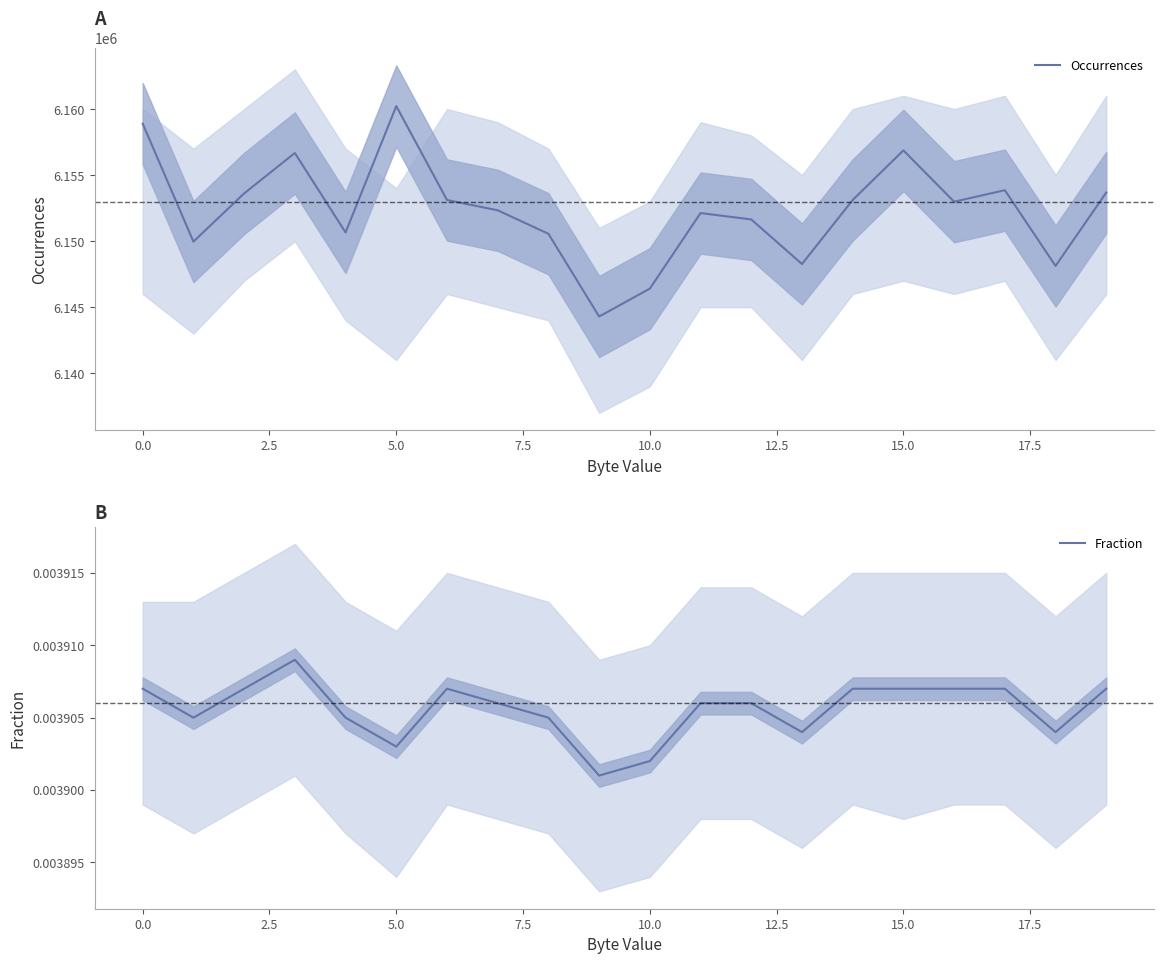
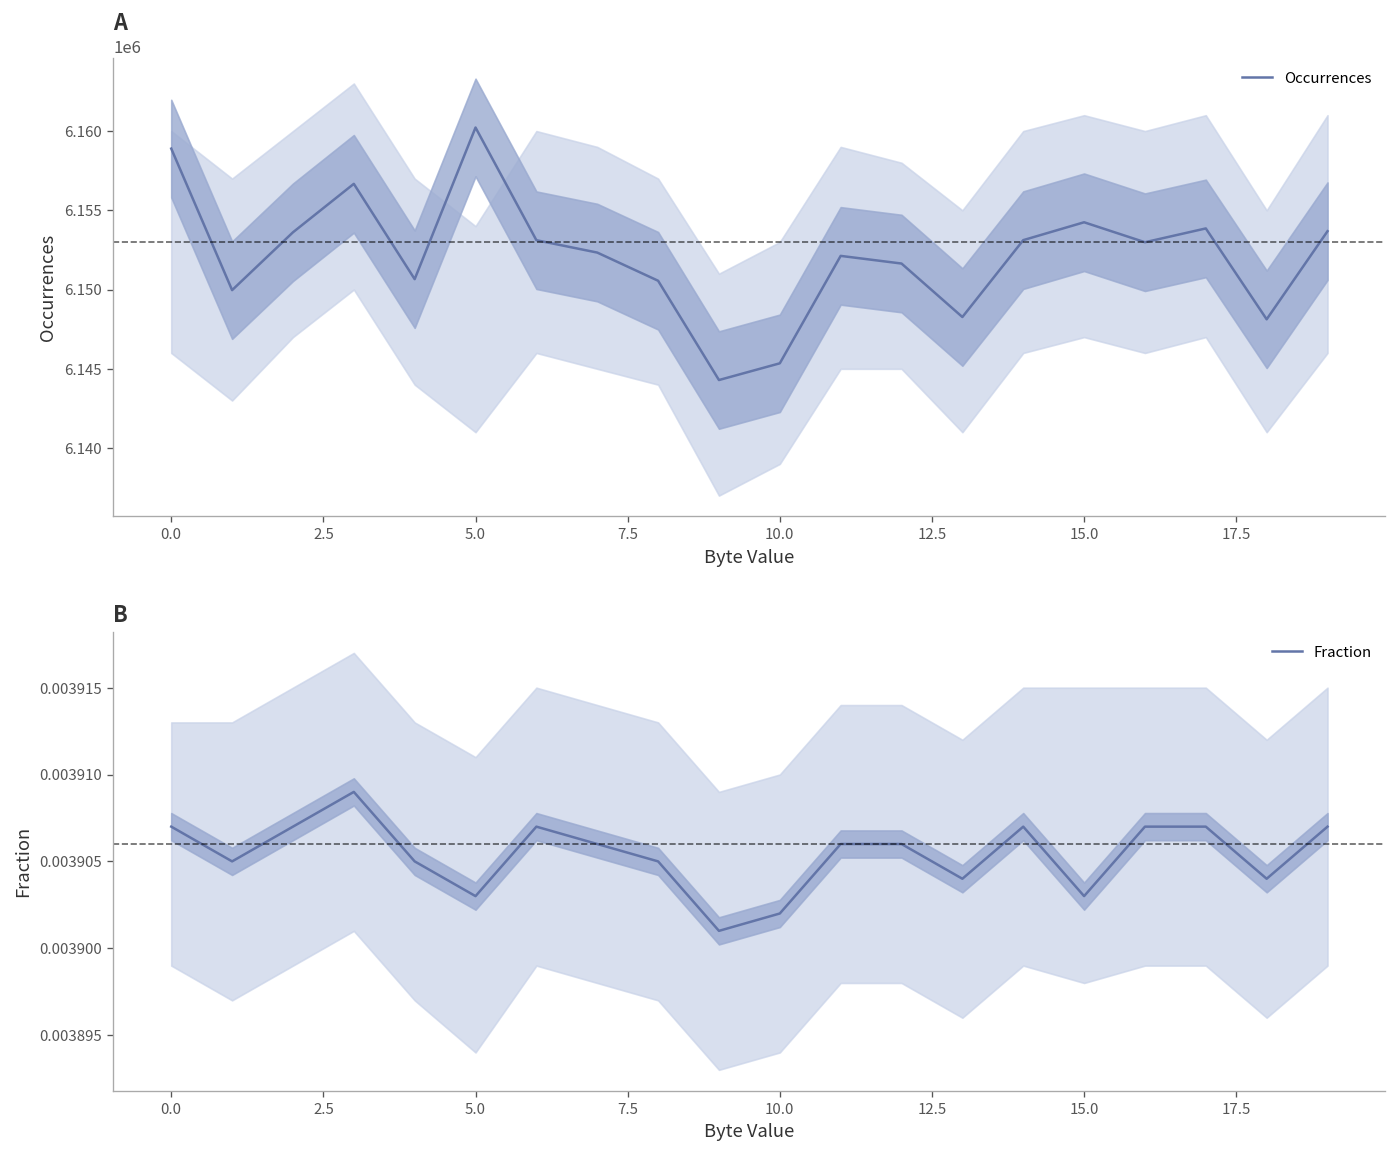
  {
    "A": {
      "Occurrences": {
        "0.0": 6158900,
        "5.0": 6160200,
-       "10.0": 6146400,
-       "15.0": 6156900
+       "10.0": 6145300,
+       "15.0": 6154200
      }
    },
    "B": {
      "Fraction": {
        "0.0": 0.003907,
        "5.0": 0.003903,
        "10.0": 0.003902,
-       "15.0": 0.003907
+       "15.0": 0.003903
      }
    }
  }
